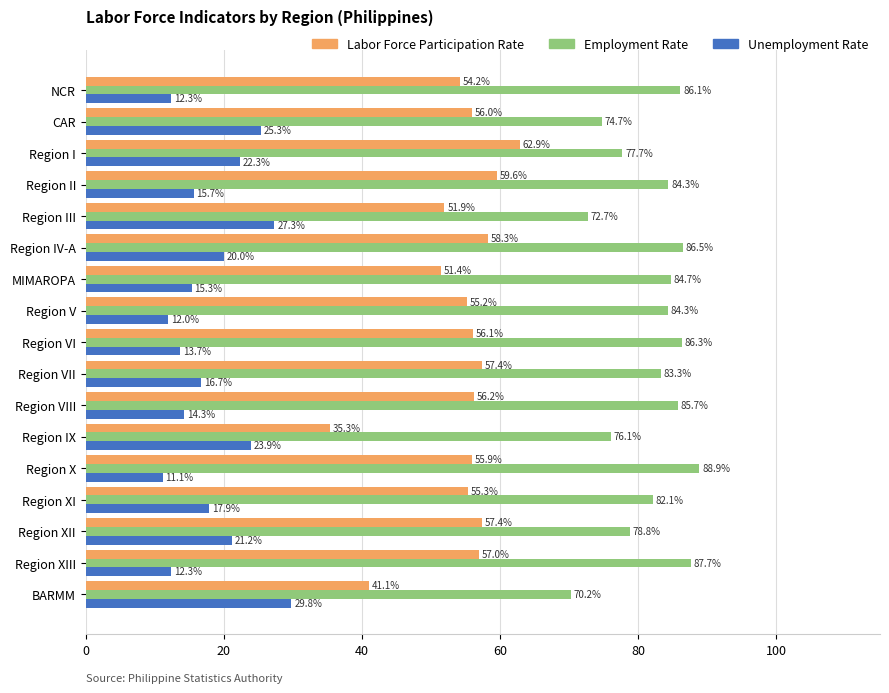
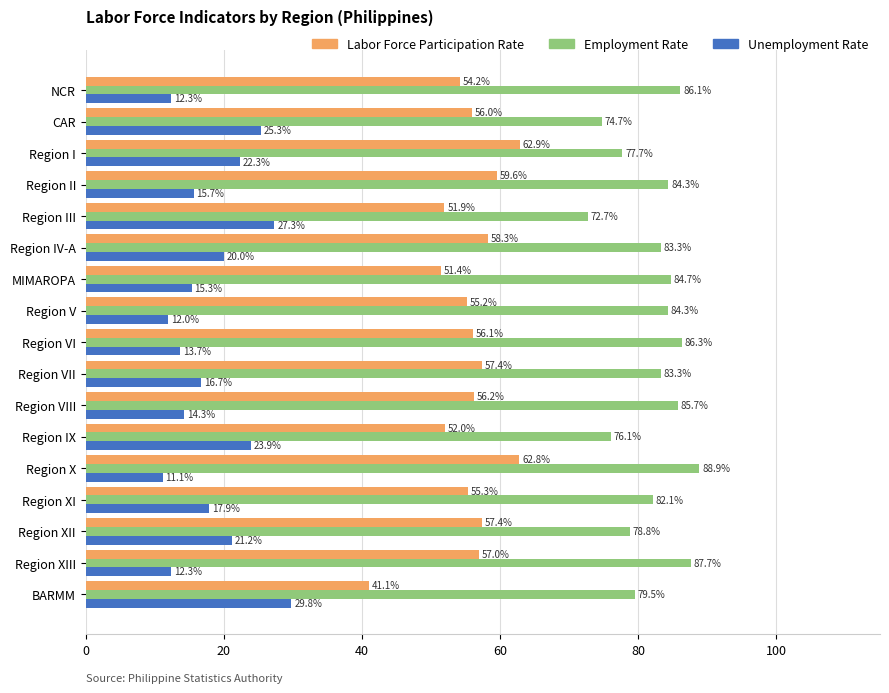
  {
    "Labor Force Participation Rate": {
      "NCR": "54.2%",
      "CAR": "56.0%",
      "Region I": "62.9%",
      "Region II": "59.6%",
      "Region III": "51.9%",
      "Region IV-A": "58.3%",
      "MIMAROPA": "51.4%",
      "Region V": "55.2%",
      "Region VI": "56.1%",
      "Region VII": "57.4%",
      "Region VIII": "56.2%",
-     "Region IX": "35.3%",
-     "Region X": "55.9%",
+     "Region IX": "52.0%",
+     "Region X": "62.8%",
      "Region XI": "55.3%",
      "Region XII": "57.4%",
      "Region XIII": "57.0%",
      "BARMM": "41.1%"
    },
    "Employment Rate": {
      "NCR": "86.1%",
      "CAR": "74.7%",
      "Region I": "77.7%",
      "Region II": "84.3%",
      "Region III": "72.7%",
-     "Region IV-A": "86.5%",
+     "Region IV-A": "83.3%",
      "MIMAROPA": "84.7%",
      "Region V": "84.3%",
      "Region VI": "86.3%",
      "Region VII": "83.3%",
      "Region VIII": "85.7%",
      "Region IX": "76.1%",
      "Region X": "88.9%",
      "Region XI": "82.1%",
      "Region XII": "78.8%",
      "Region XIII": "87.7%",
-     "BARMM": "70.2%"
+     "BARMM": "79.5%"
    },
    "Unemployment Rate": {
      "NCR": "12.3%",
      "CAR": "25.3%",
      "Region I": "22.3%",
      "Region II": "15.7%",
      "Region III": "27.3%",
      "Region IV-A": "20.0%",
      "MIMAROPA": "15.3%",
      "Region V": "12.0%",
      "Region VI": "13.7%",
      "Region VII": "16.7%",
      "Region VIII": "14.3%",
      "Region IX": "23.9%",
      "Region X": "11.1%",
      "Region XI": "17.9%",
      "Region XII": "21.2%",
      "Region XIII": "12.3%",
      "BARMM": "29.8%"
    }
  }
